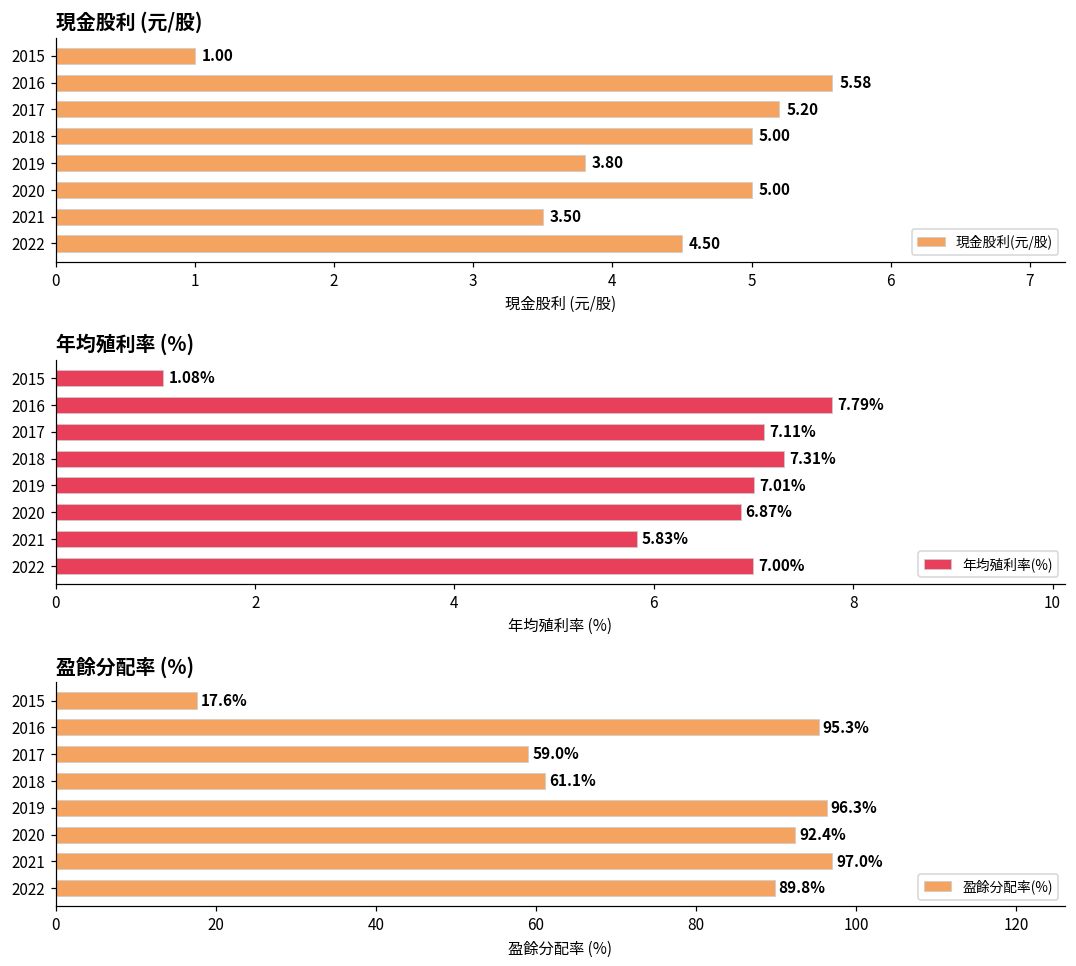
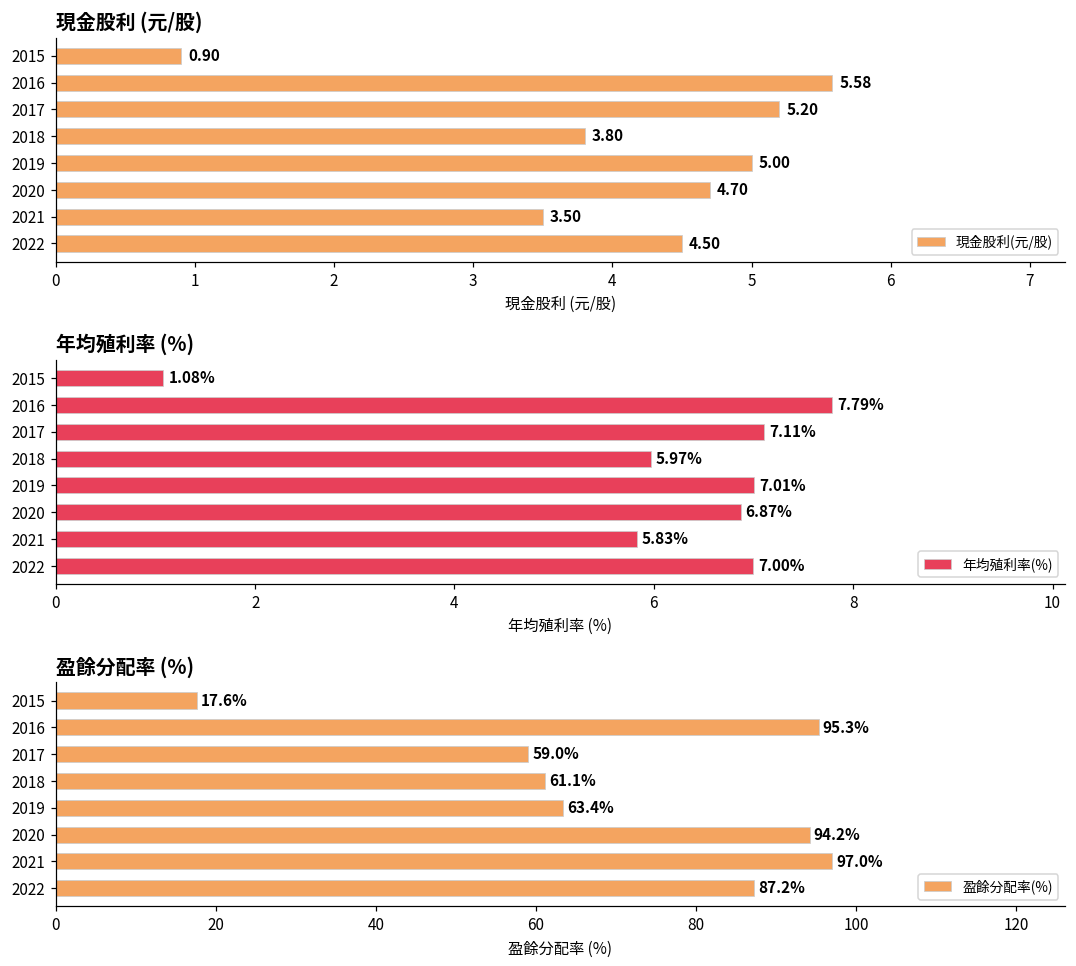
  {
    "現金股利 (元/股)": {
-     "2015": "1.00",
+     "2015": "0.90",
      "2016": "5.58",
      "2017": "5.20",
-     "2018": "5.00",
-     "2019": "3.80",
-     "2020": "5.00",
+     "2018": "3.80",
+     "2019": "5.00",
+     "2020": "4.70",
      "2021": "3.50",
      "2022": "4.50"
    },
    "年均殖利率 (%)": {
      "2015": "1.08%",
      "2016": "7.79%",
      "2017": "7.11%",
-     "2018": "7.31%",
+     "2018": "5.97%",
      "2019": "7.01%",
      "2020": "6.87%",
      "2021": "5.83%",
      "2022": "7.00%"
    },
    "盈餘分配率 (%)": {
      "2015": "17.6%",
      "2016": "95.3%",
      "2017": "59.0%",
      "2018": "61.1%",
-     "2019": "96.3%",
-     "2020": "92.4%",
+     "2019": "63.4%",
+     "2020": "94.2%",
      "2021": "97.0%",
-     "2022": "89.8%"
+     "2022": "87.2%"
    }
  }
